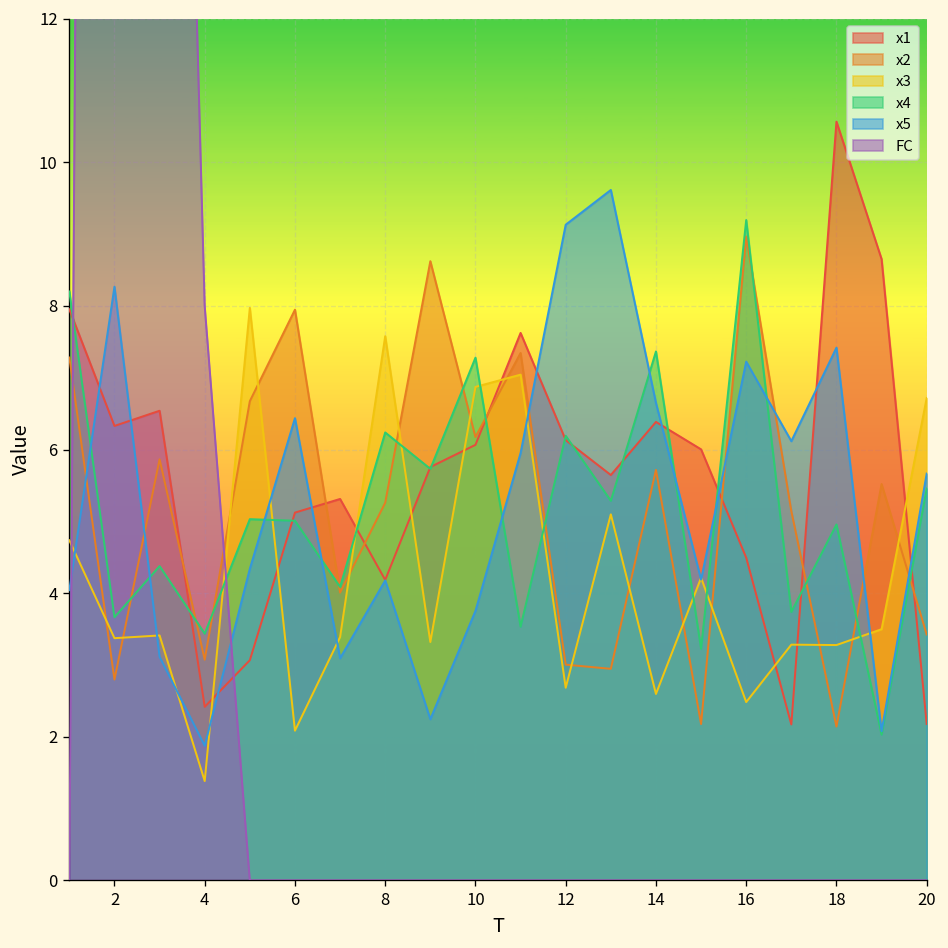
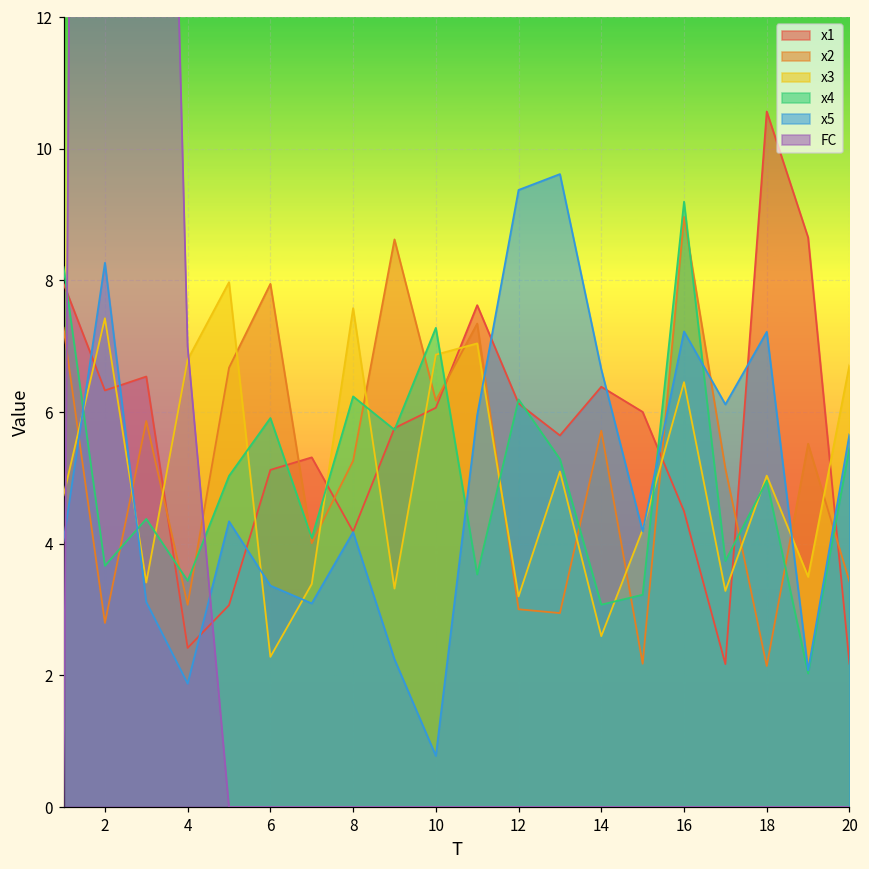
  {
    "x3": {
-     "2": 3.4,
-     "4": 1.4,
-     "6": 2.1,
+     "2": 7.4,
+     "4": 6.8,
+     "6": 2.3,
      "8": 7.6,
      "10": 6.9,
-     "12": 2.7,
+     "12": 3.2,
      "14": 2.6,
-     "16": 2.5,
-     "18": 3.3,
+     "16": 6.5,
+     "18": 5.0,
      "20": 6.7
    },
    "x4": {
      "2": 3.7,
      "4": 3.4,
-     "6": 5.0,
+     "6": 5.9,
      "8": 6.2,
      "10": 7.3,
      "12": 6.2,
-     "14": 7.4,
+     "14": 3.1,
      "16": 9.2,
      "18": 5.0,
      "20": 5.5
    },
    "x5": {
      "2": 8.3,
      "4": 1.9,
-     "6": 6.4,
-     "10": 3.8,
-     "12": 9.1,
+     "6": 3.4,
+     "10": 0.8,
+     "12": 9.4,
      "14": 6.6,
      "16": 7.2,
-     "18": 7.4,
+     "18": 7.2,
      "20": 5.7
    },
    "FC": {
-     "4": 8,
+     "4": 7,
      "6": 0,
      "8": 0,
      "10": 0,
      "12": 0,
      "14": 0,
      "16": 0,
      "18": 0,
      "20": 0
    }
  }
